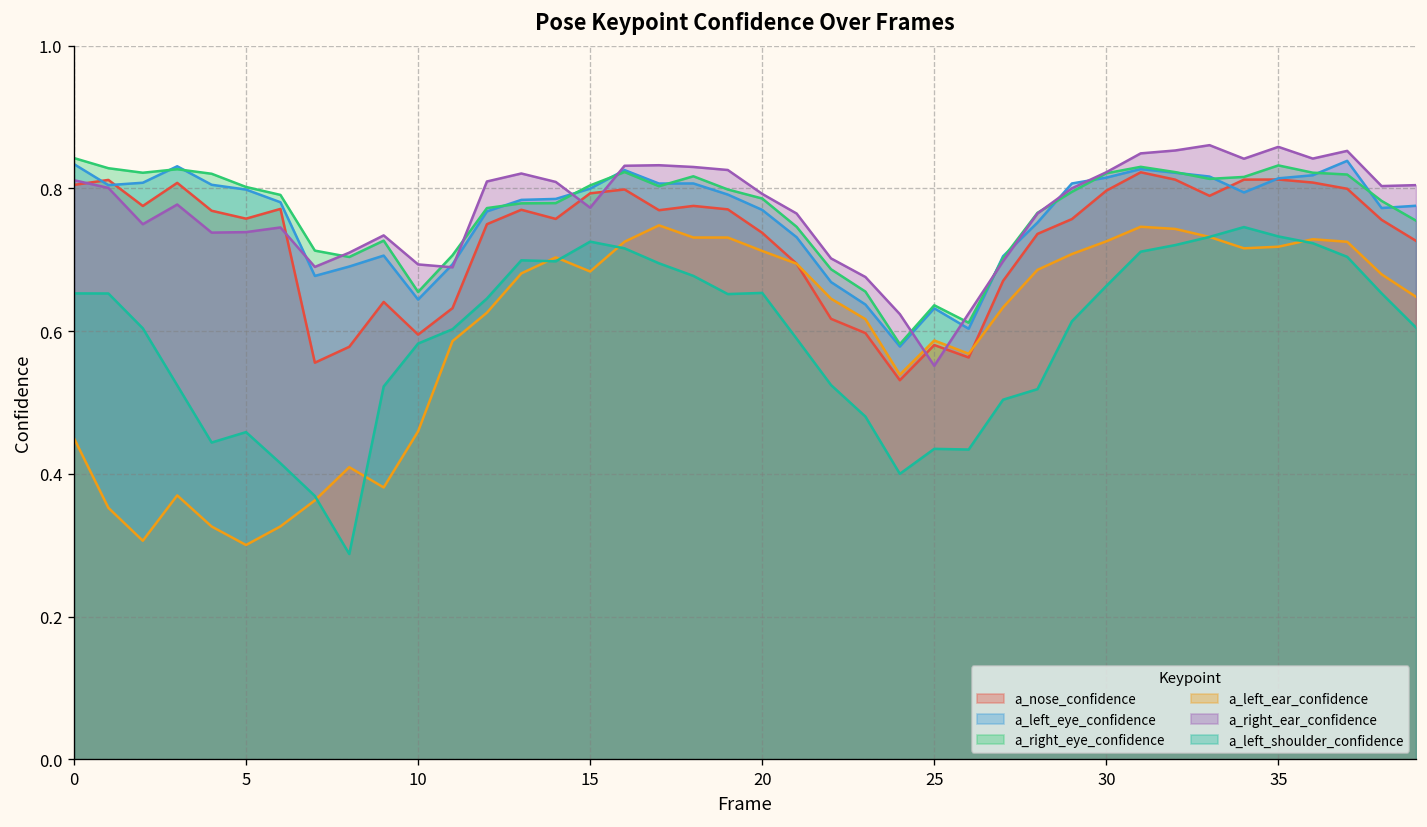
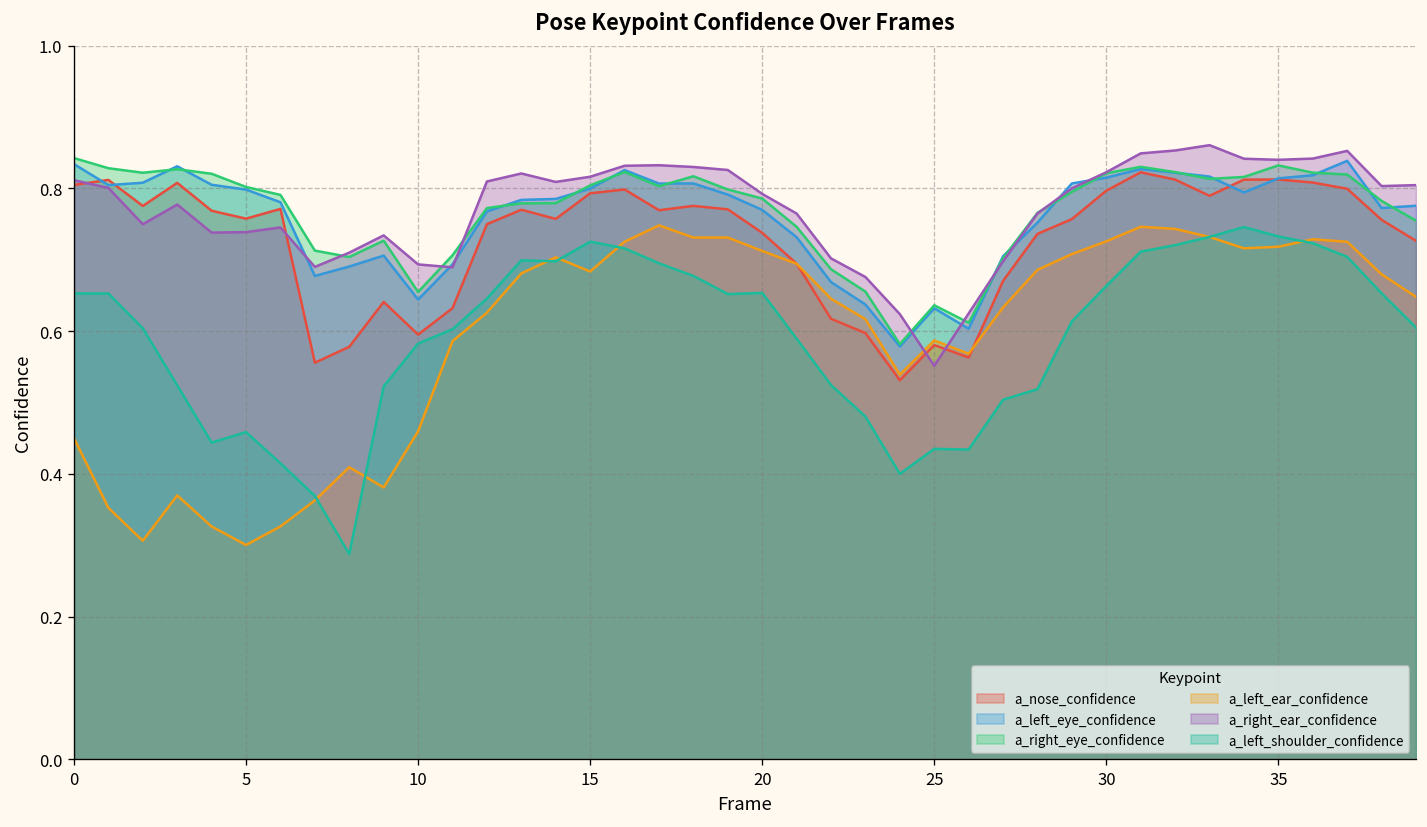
  {
    "a_right_ear_confidence": {
      "0": 0.81,
      "5": 0.74,
      "10": 0.69,
-     "15": 0.77,
+     "15": 0.82,
      "20": 0.79,
      "25": 0.55,
-     "35": 0.86
+     "35": 0.84
    }
  }
